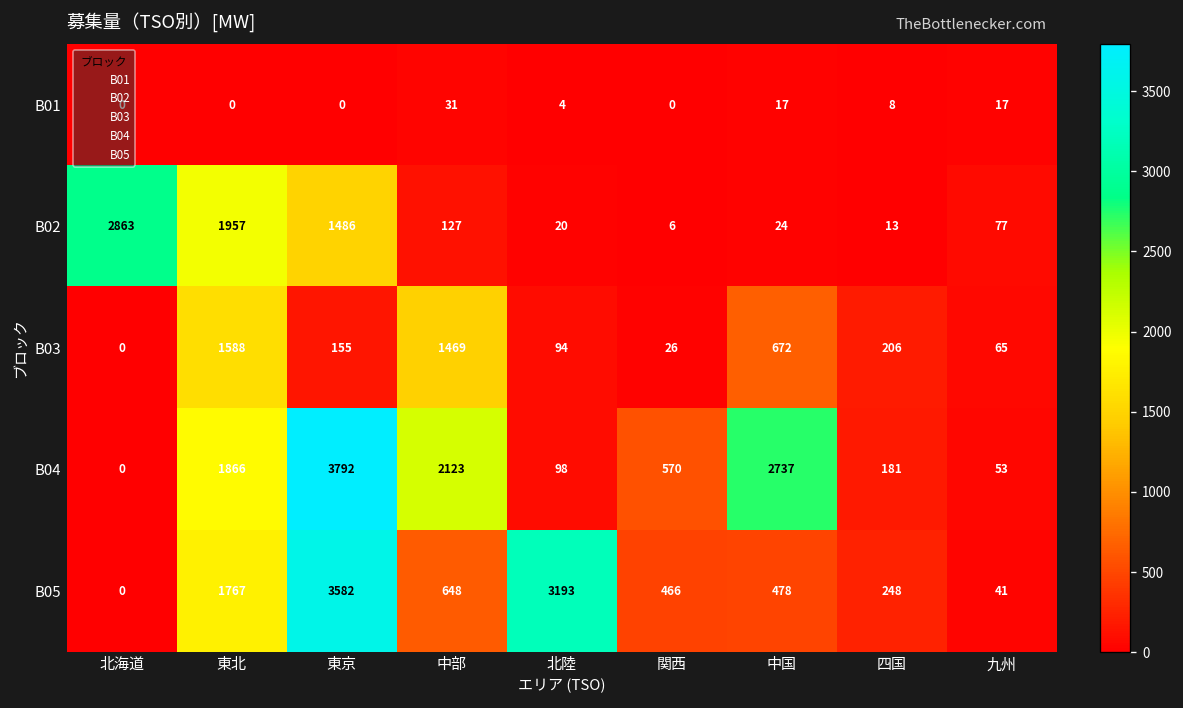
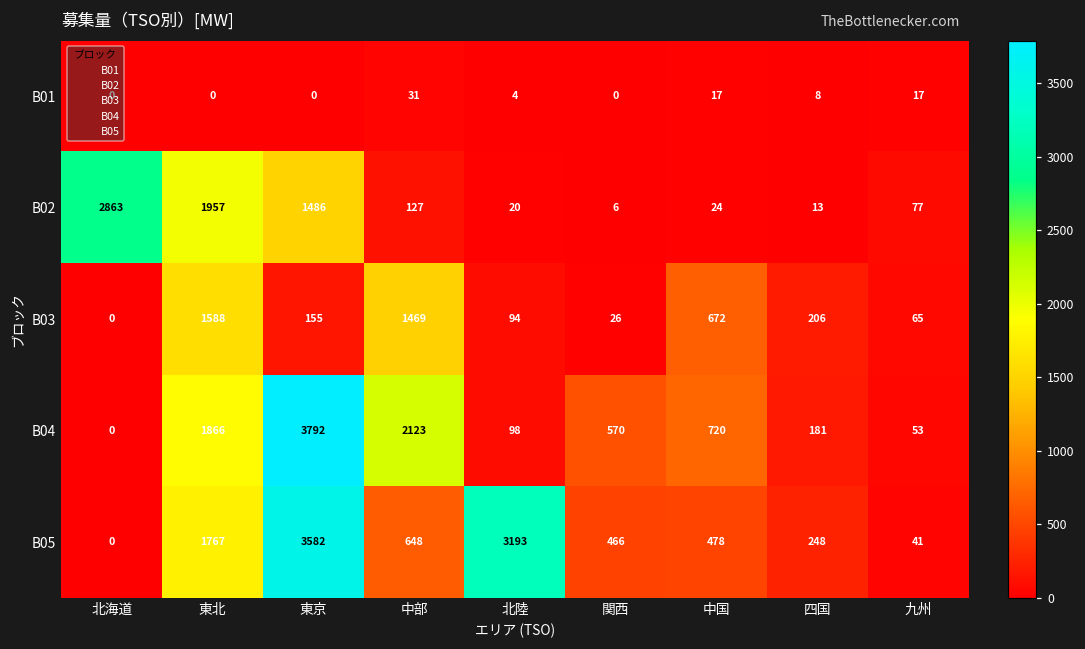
  {
    "B01": {
      "東北": 0,
      "東京": 0,
      "中部": 31,
      "北陸": 4,
      "関西": 0,
      "中国": 17,
      "四国": 8,
      "九州": 17
    },
    "B02": {
      "北海道": 2863,
      "東北": 1957,
      "東京": 1486,
      "中部": 127,
      "北陸": 20,
      "関西": 6,
      "中国": 24,
      "四国": 13,
      "九州": 77
    },
    "B03": {
      "北海道": 0,
      "東北": 1588,
      "東京": 155,
      "中部": 1469,
      "北陸": 94,
      "関西": 26,
      "中国": 672,
      "四国": 206,
      "九州": 65
    },
    "B04": {
      "北海道": 0,
      "東北": 1866,
      "東京": 3792,
      "中部": 2123,
      "北陸": 98,
      "関西": 570,
-     "中国": 2737,
+     "中国": 720,
      "四国": 181,
      "九州": 53
    },
    "B05": {
      "北海道": 0,
      "東北": 1767,
      "東京": 3582,
      "中部": 648,
      "北陸": 3193,
      "関西": 466,
      "中国": 478,
      "四国": 248,
      "九州": 41
    }
  }
